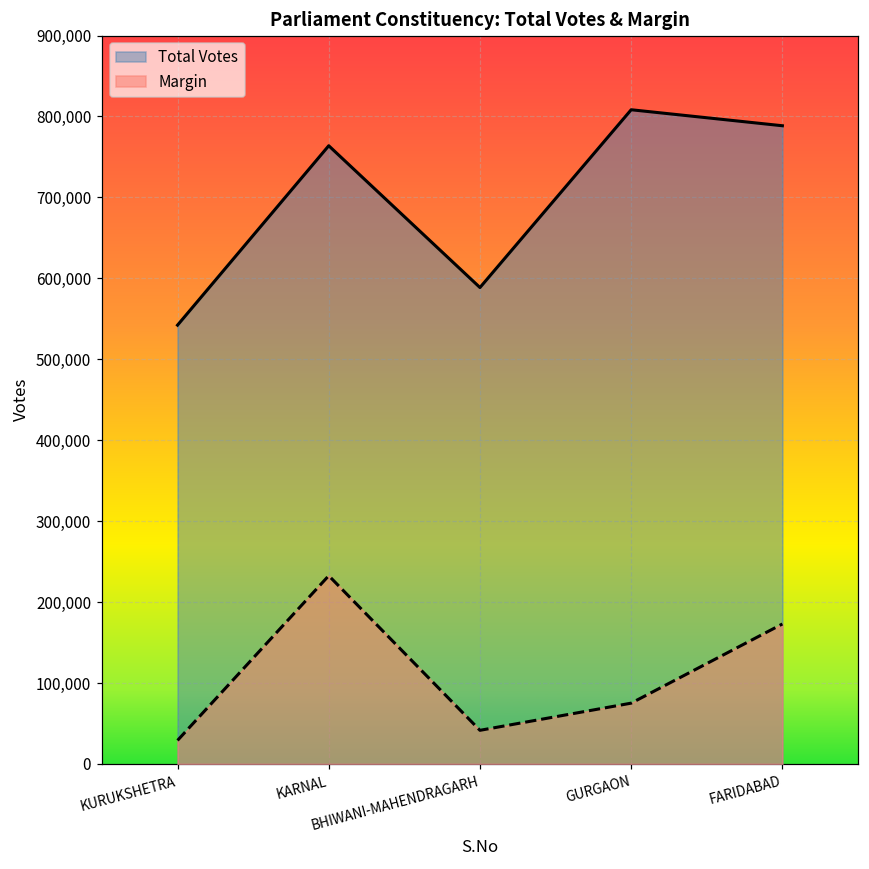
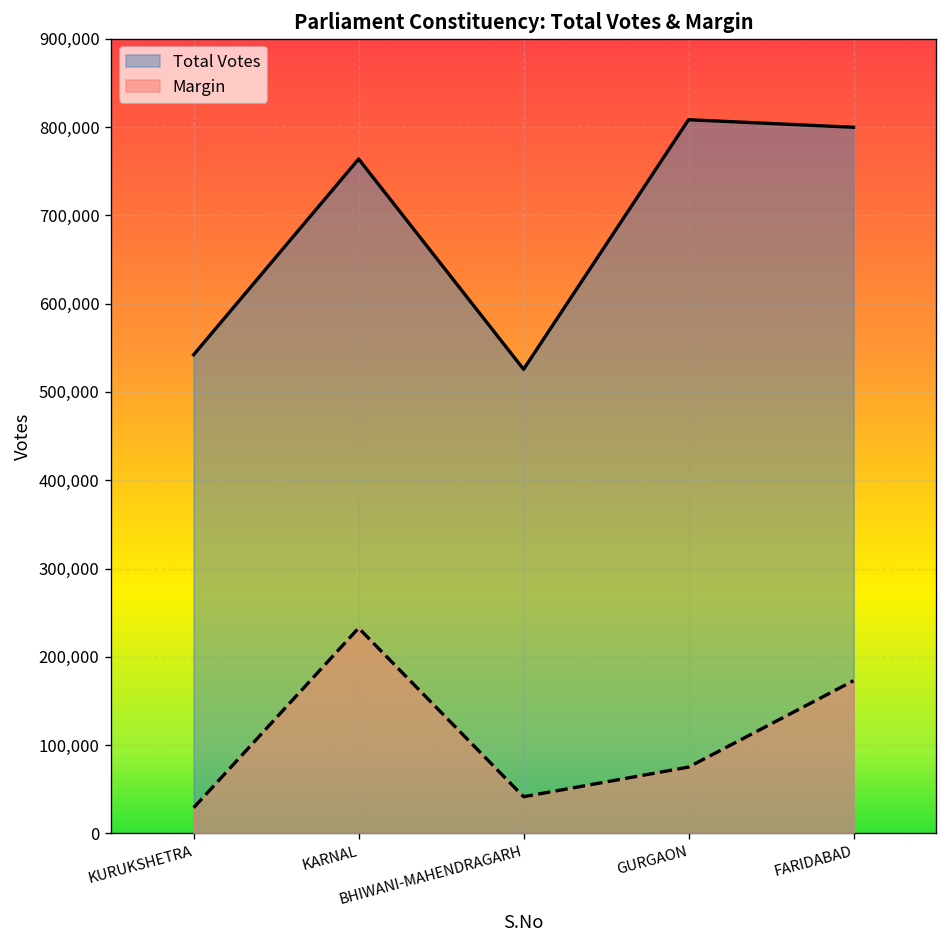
  {
    "Total Votes": {
      "KURUKSHETRA": "540,000",
      "KARNAL": "760,000",
-     "BHIWANI-MAHENDRAGARH": "590,000",
+     "BHIWANI-MAHENDRAGARH": "530,000",
      "GURGAON": "810,000",
-     "FARIDABAD": "790,000"
+     "FARIDABAD": "800,000"
    },
    "Margin": {
      "KURUKSHETRA": "30,000",
      "KARNAL": "230,000",
      "BHIWANI-MAHENDRAGARH": "40,000",
      "GURGAON": "80,000",
      "FARIDABAD": "170,000"
    }
  }
